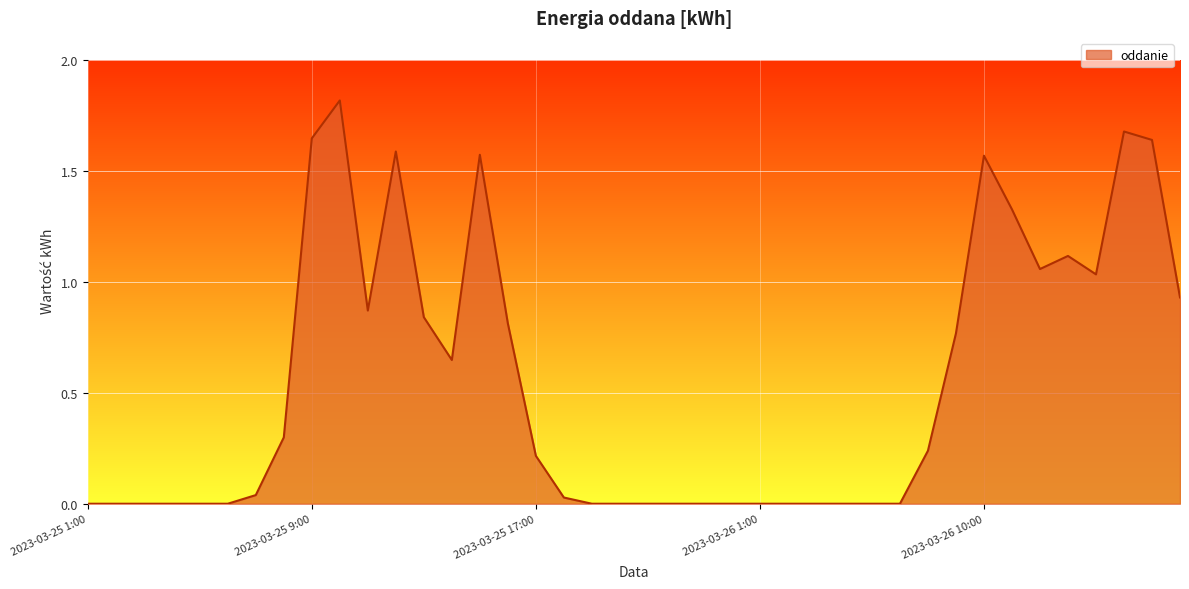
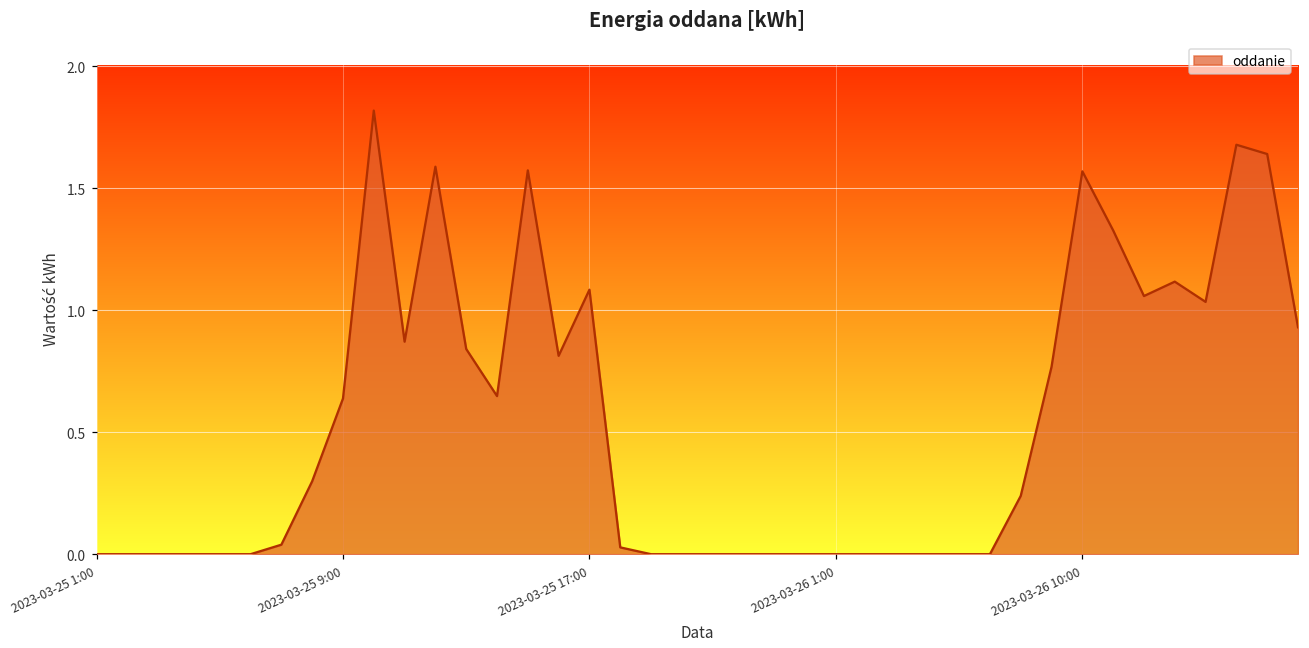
  {
    "2023-03-25 1:00": 0.00,
-   "2023-03-25 9:00": 1.65,
-   "2023-03-25 17:00": 0.22,
+   "2023-03-25 9:00": 0.64,
+   "2023-03-25 17:00": 1.08,
    "2023-03-26 1:00": 0.00,
    "2023-03-26 10:00": 1.57
  }
